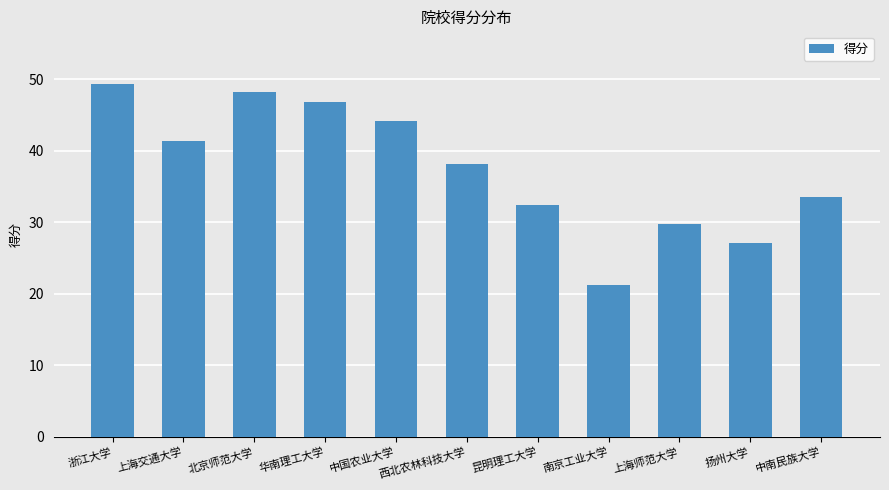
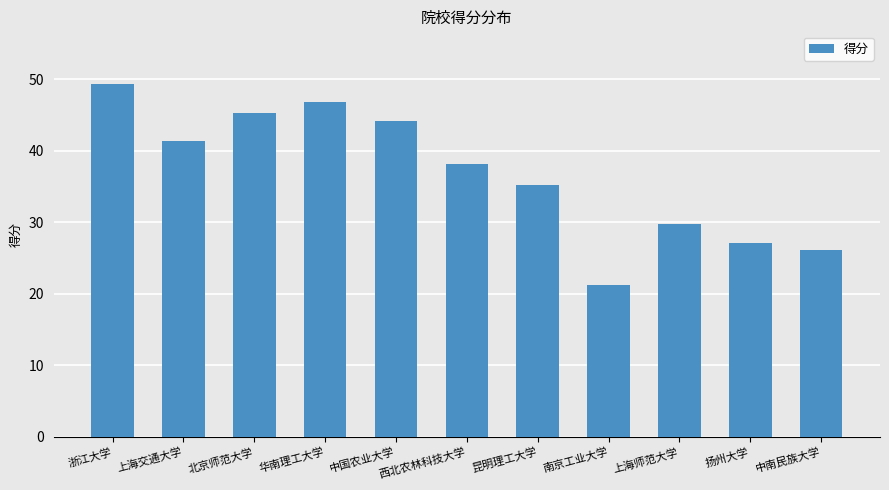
  {
    "浙江大学": 49,
    "上海交通大学": 41,
-   "北京师范大学": 48,
+   "北京师范大学": 45,
    "华南理工大学": 47,
    "中国农业大学": 44,
    "西北农林科技大学": 38,
-   "昆明理工大学": 32,
+   "昆明理工大学": 35,
    "南京工业大学": 21,
    "上海师范大学": 30,
    "扬州大学": 27,
-   "中南民族大学": 34
+   "中南民族大学": 26
  }
